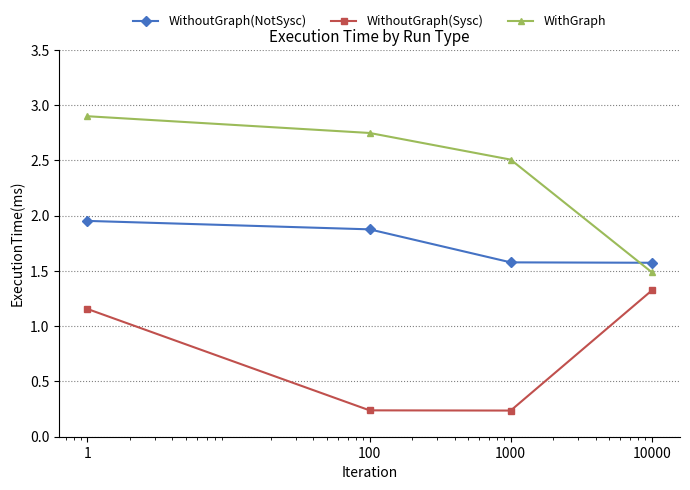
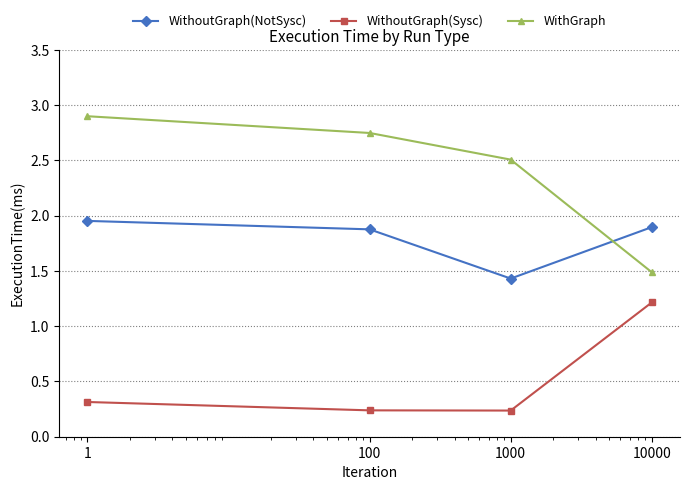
  {
    "WithoutGraph(NotSysc)": {
      "1": 1.95,
      "100": 1.88,
-     "1000": 1.58,
-     "10000": 1.57
+     "1000": 1.43,
+     "10000": 1.90
    },
    "WithoutGraph(Sysc)": {
-     "1": 1.16,
+     "1": 0.31,
      "100": 0.24,
      "1000": 0.24,
-     "10000": 1.32
+     "10000": 1.22
    },
    "WithGraph": {
      "1": 2.90,
      "100": 2.75,
      "1000": 2.51,
      "10000": 1.49
    }
  }
